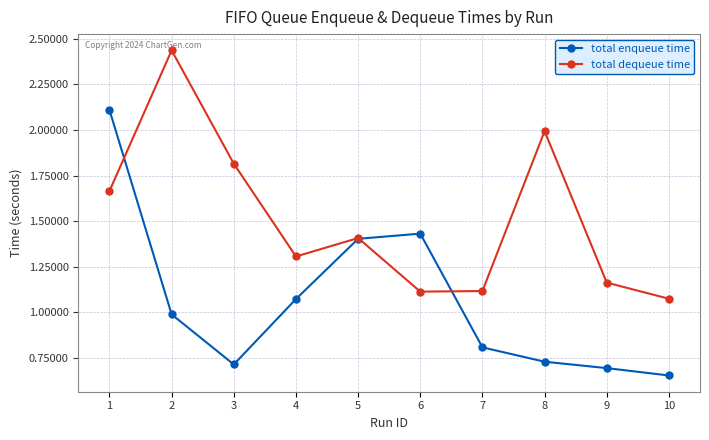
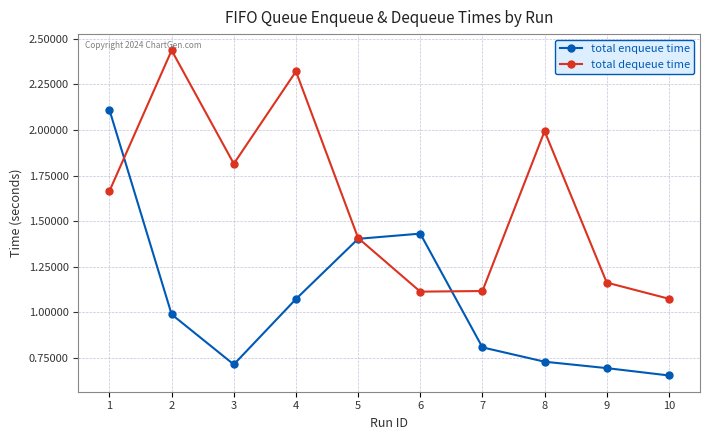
  {
    "total enqueue time": {
      "1": 2.11,
      "2": 0.99,
      "3": 0.71,
      "4": 1.07,
      "6": 1.43,
      "7": 0.81,
      "8": 0.73,
      "9": 0.69,
      "10": 0.65
    },
    "total dequeue time": {
      "1": 1.67,
      "3": 1.81,
-     "4": 1.31,
+     "4": 2.32,
      "6": 1.11,
      "7": 1.12,
      "8": 1.99,
      "9": 1.16,
      "10": 1.07
    }
  }
